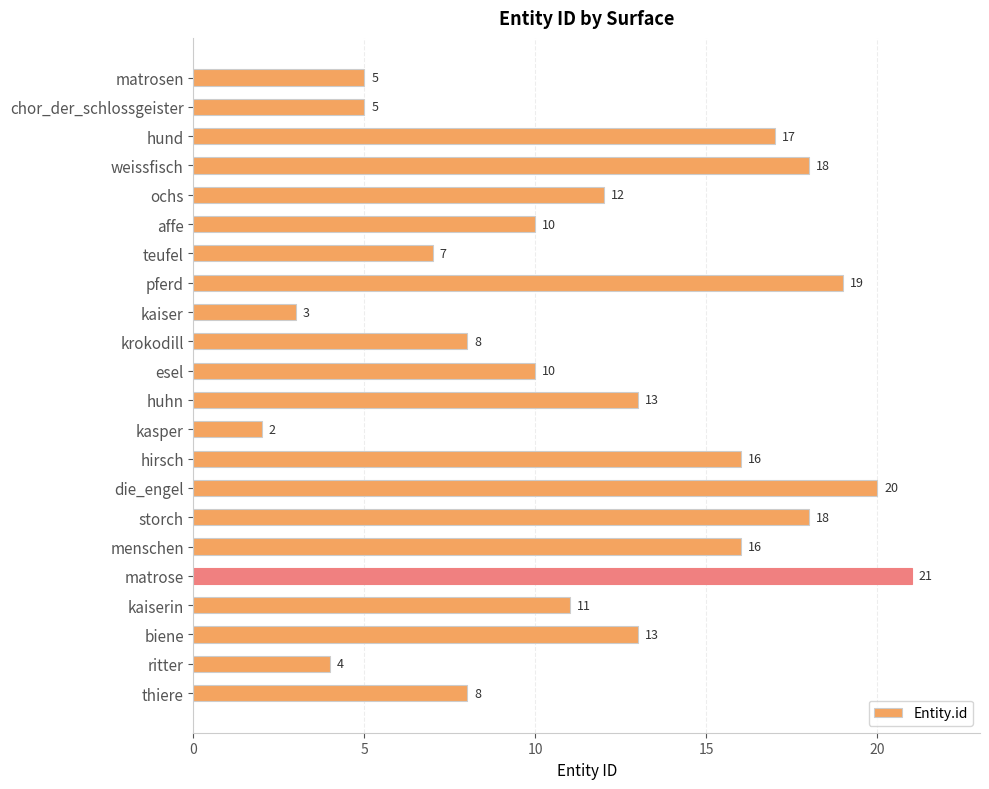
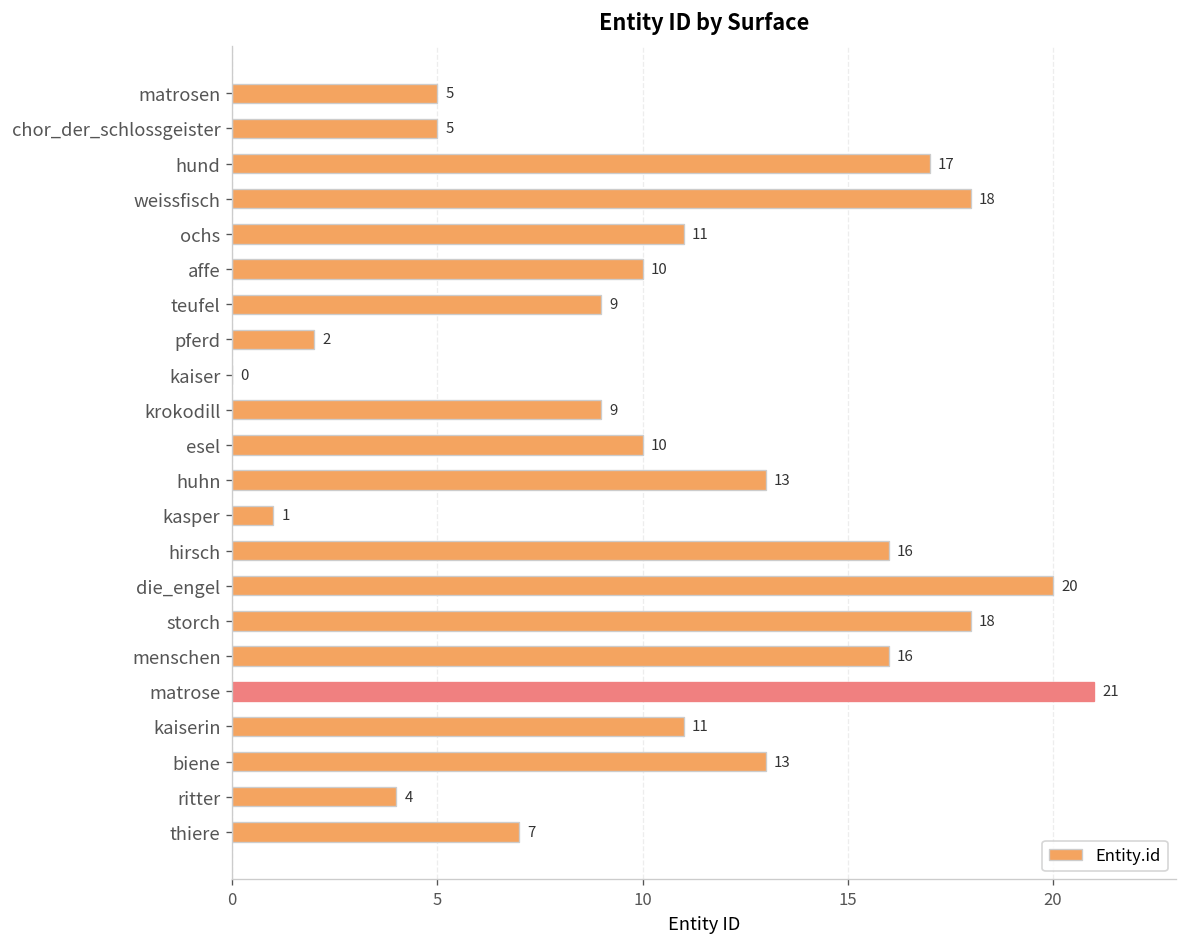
  {
    "matrosen": 5,
    "chor_der_schlossgeister": 5,
    "hund": 17,
    "weissfisch": 18,
-   "ochs": 12,
+   "ochs": 11,
    "affe": 10,
-   "teufel": 7,
-   "pferd": 19,
-   "kaiser": 3,
-   "krokodill": 8,
+   "teufel": 9,
+   "pferd": 2,
+   "kaiser": 0,
+   "krokodill": 9,
    "esel": 10,
    "huhn": 13,
-   "kasper": 2,
+   "kasper": 1,
    "hirsch": 16,
    "die_engel": 20,
    "storch": 18,
    "menschen": 16,
    "matrose": 21,
    "kaiserin": 11,
    "biene": 13,
    "ritter": 4,
-   "thiere": 8
+   "thiere": 7
  }
